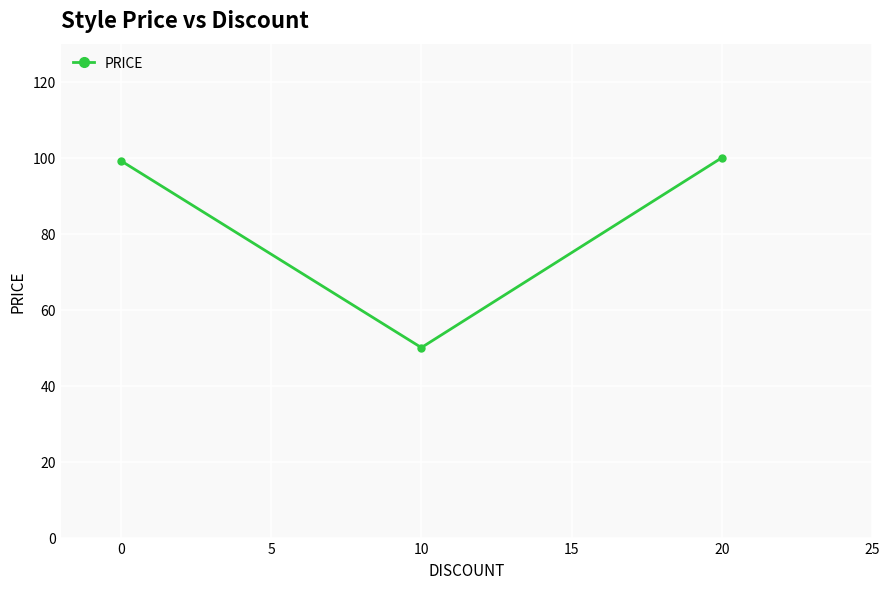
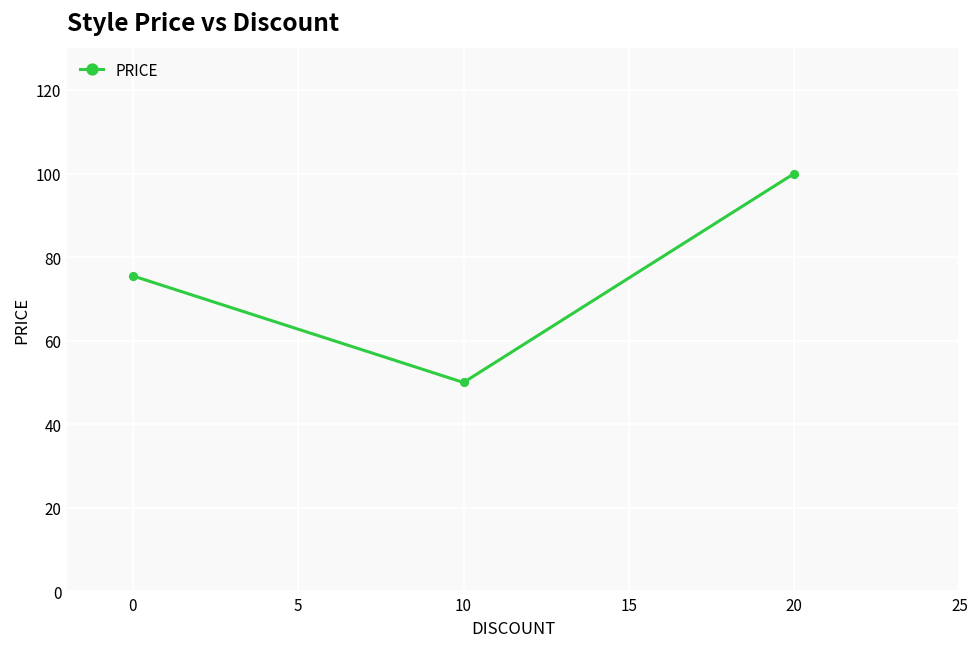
  {
-   "0": 99,
+   "0": 76,
    "10": 50,
    "20": 100
  }
